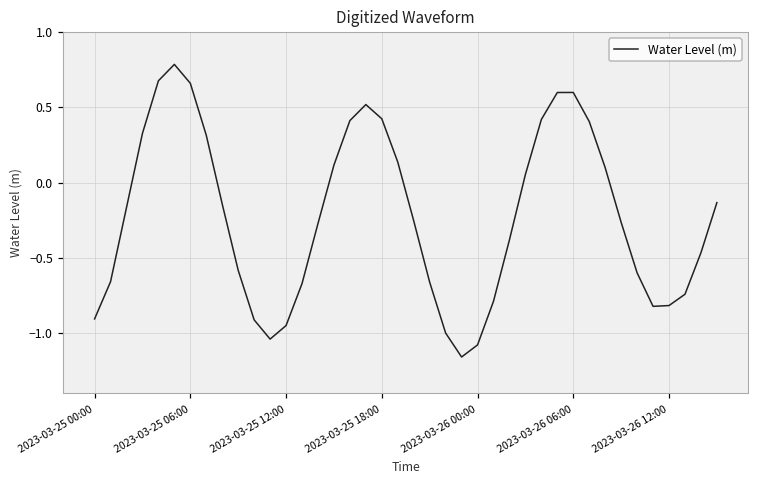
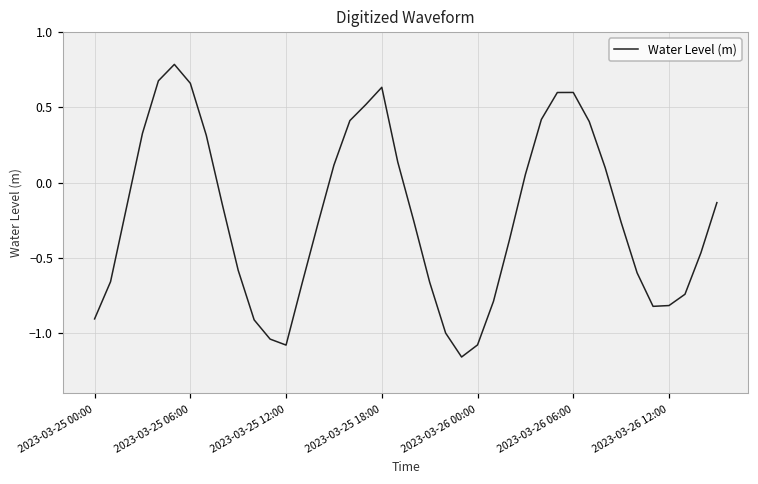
  {
    "2023-03-25 00:00": -0.91,
    "2023-03-25 06:00": 0.66,
-   "2023-03-25 12:00": -0.95,
-   "2023-03-25 18:00": 0.42,
+   "2023-03-25 12:00": -1.08,
+   "2023-03-25 18:00": 0.63,
    "2023-03-26 00:00": -1.08,
    "2023-03-26 06:00": 0.60,
    "2023-03-26 12:00": -0.82
  }
